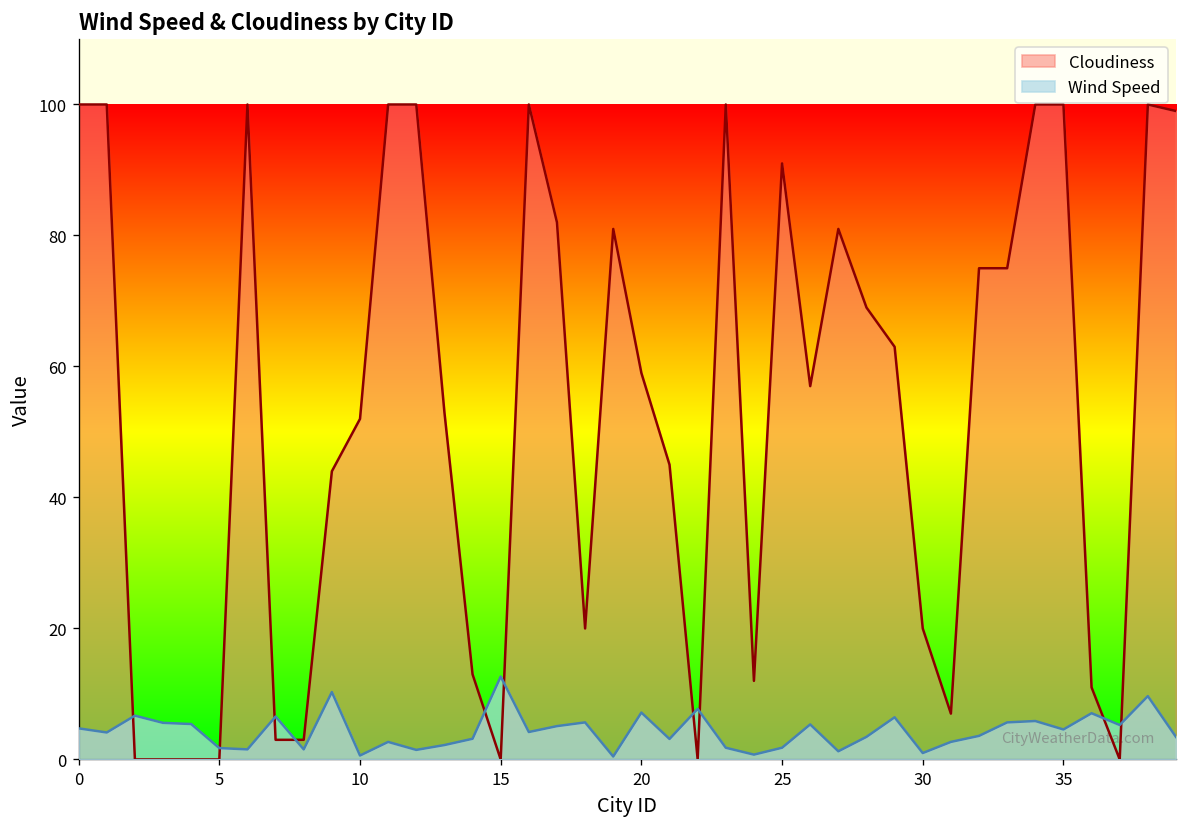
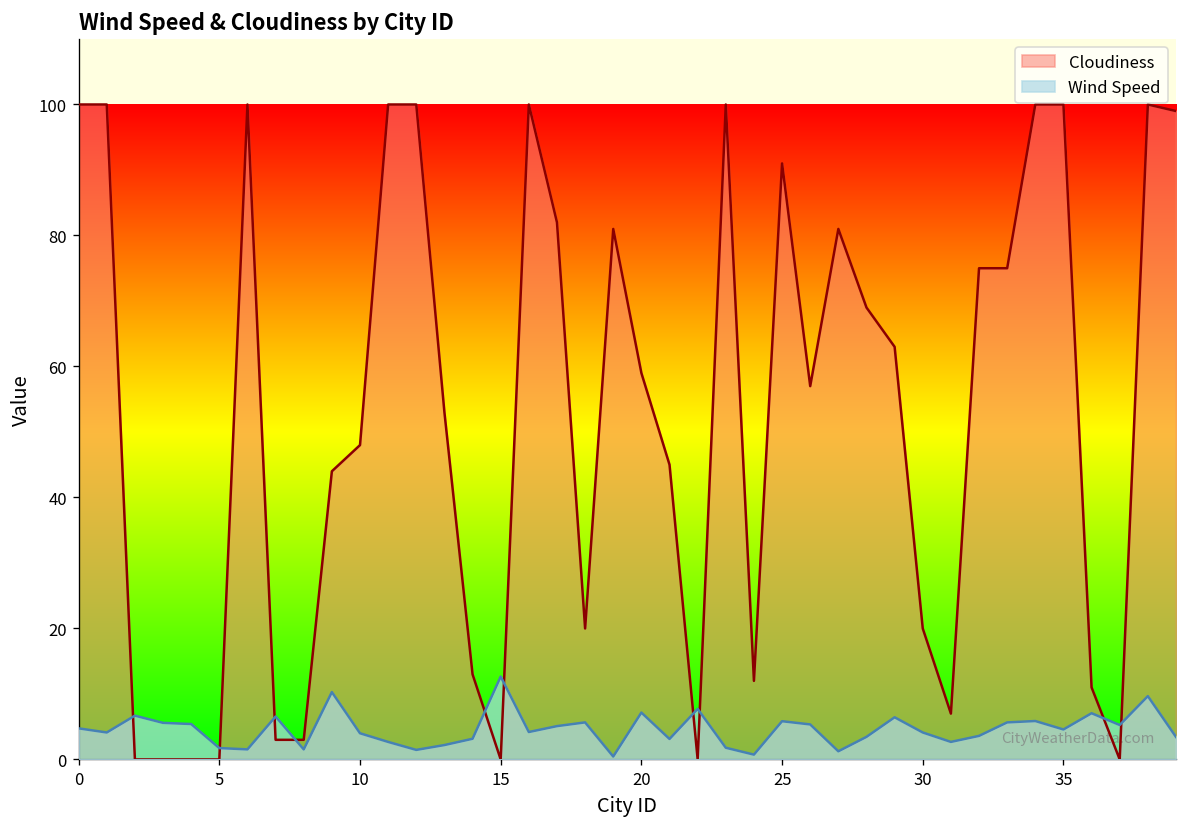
  {
    "Cloudiness": {
      "0": 100,
      "5": 0,
-     "10": 52,
+     "10": 48,
      "15": 0,
      "20": 59,
      "25": 91,
      "30": 20,
      "35": 100
    },
    "Wind Speed": {
      "0": 5,
      "5": 2,
-     "10": 1,
+     "10": 4,
      "15": 13,
      "20": 7,
-     "25": 2,
-     "30": 1,
+     "25": 6,
+     "30": 4,
      "35": 5
    }
  }
